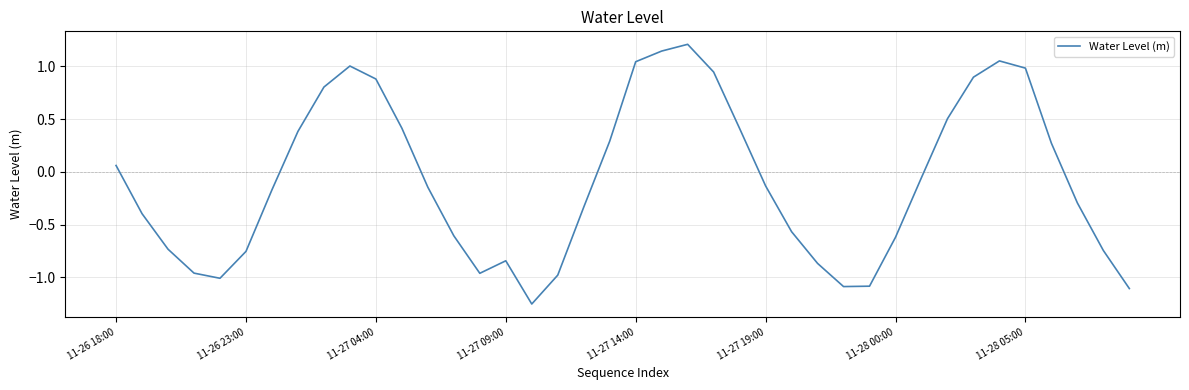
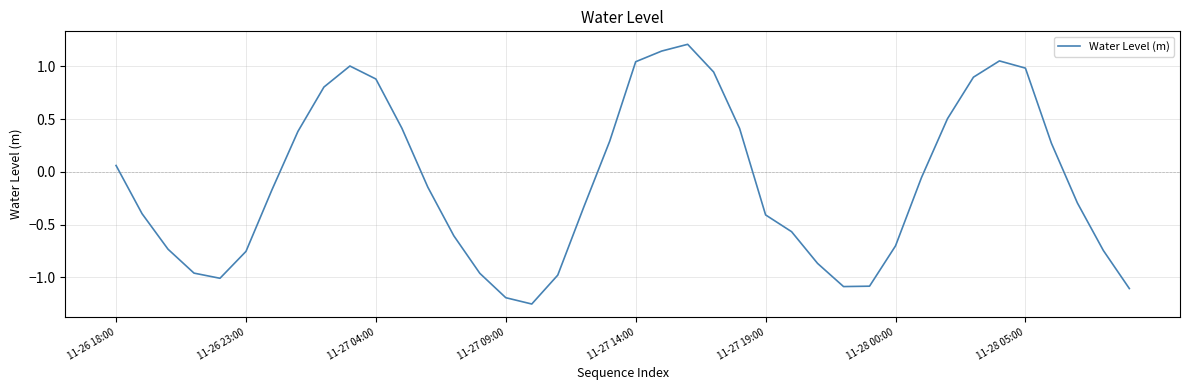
  {
    "11-26 18:00": 0.06,
    "11-26 23:00": -0.75,
    "11-27 04:00": 0.88,
-   "11-27 09:00": -0.84,
+   "11-27 09:00": -1.19,
    "11-27 14:00": 1.04,
-   "11-27 19:00": -0.13,
-   "11-28 00:00": -0.62,
+   "11-27 19:00": -0.41,
+   "11-28 00:00": -0.70,
    "11-28 05:00": 0.98
  }
